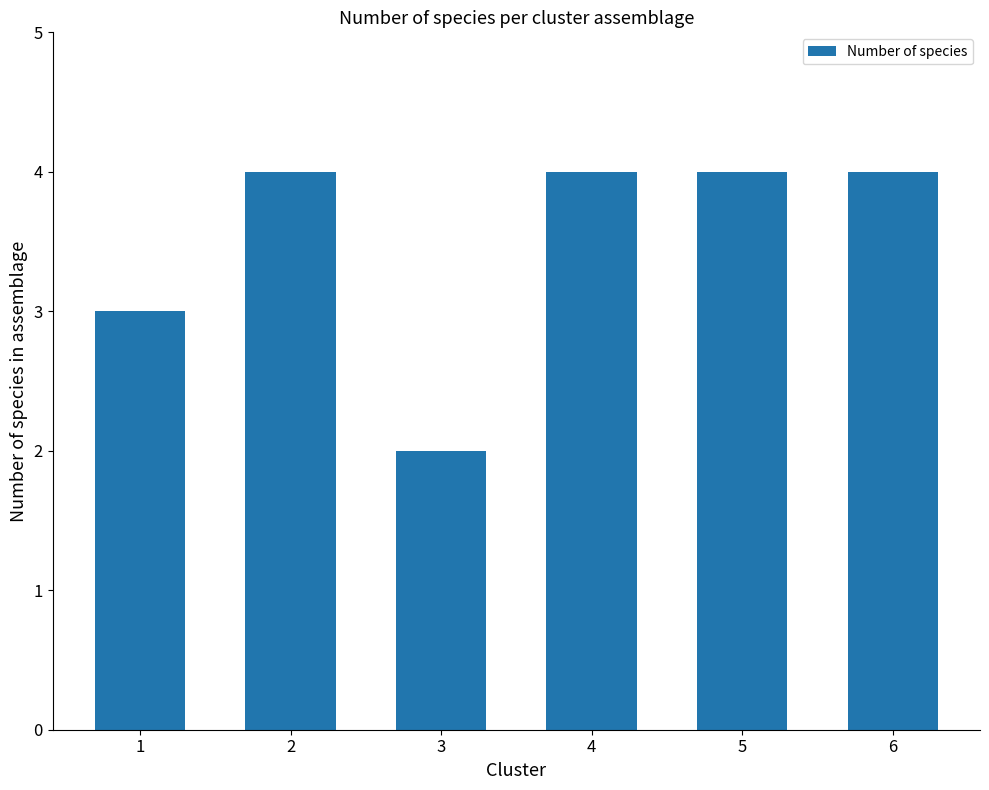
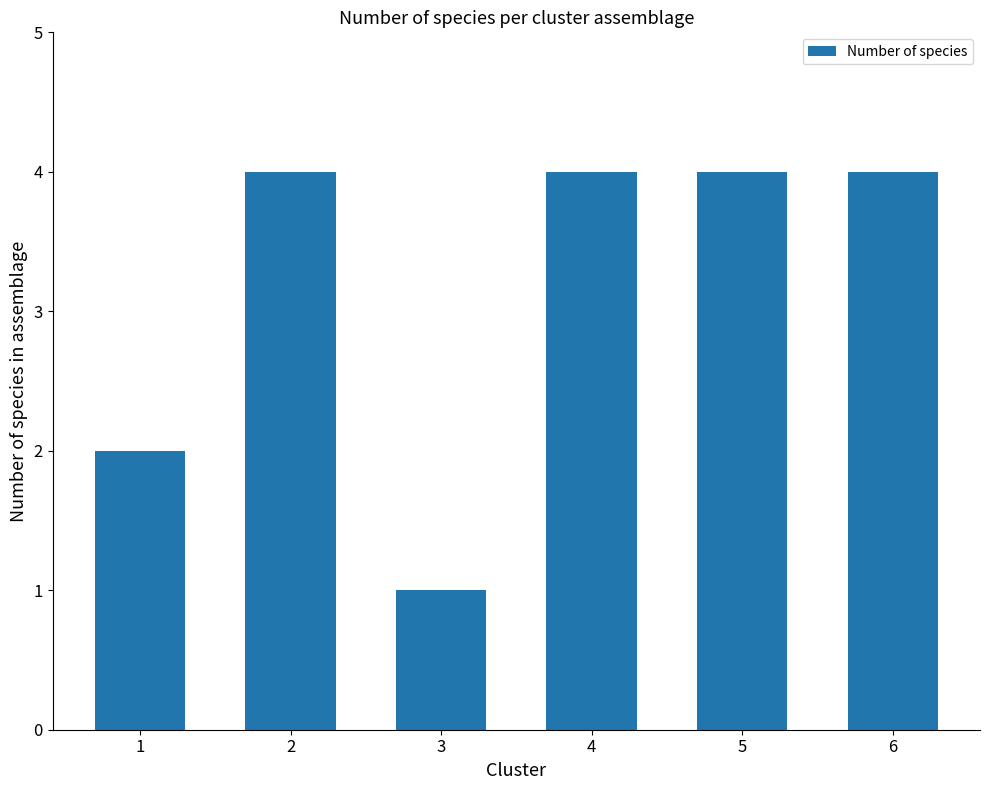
  {
-   "1": 3,
+   "1": 2,
    "2": 4,
-   "3": 2,
+   "3": 1,
    "4": 4,
    "5": 4,
    "6": 4
  }
